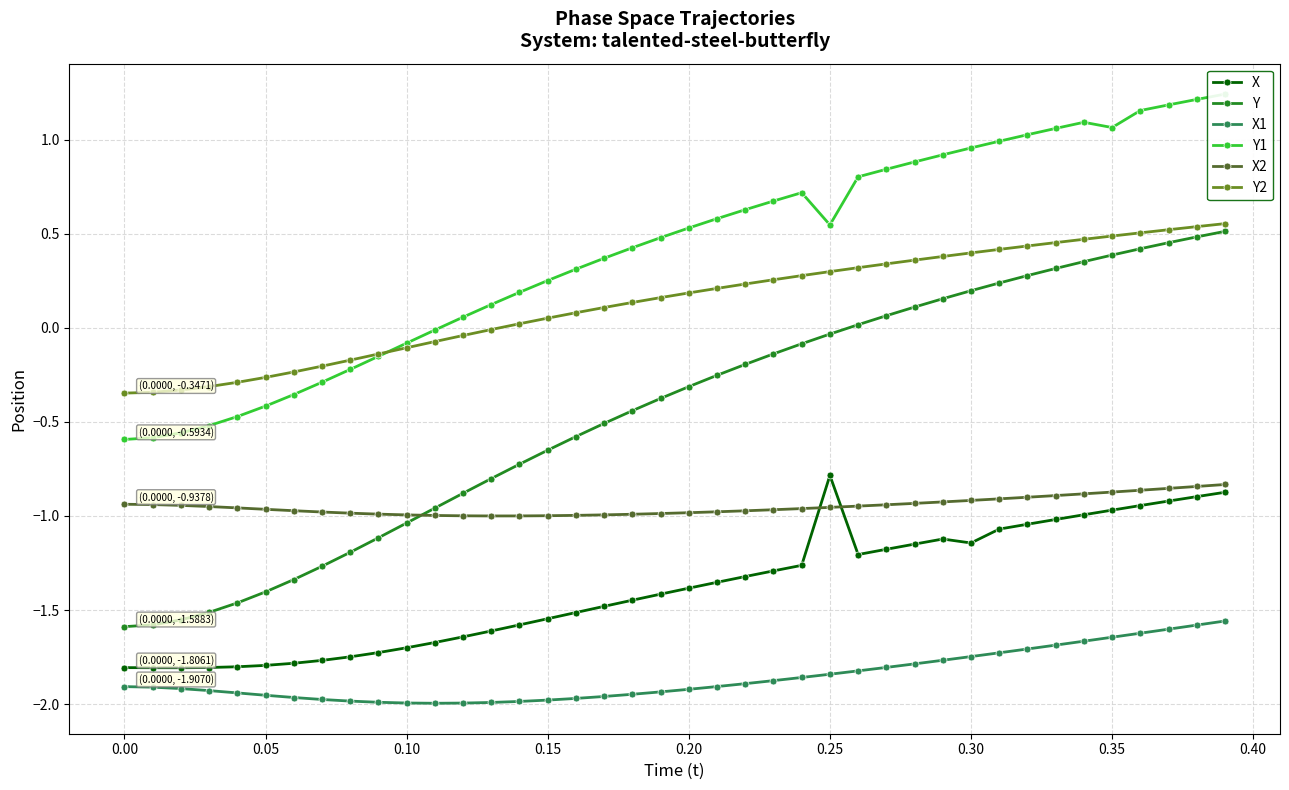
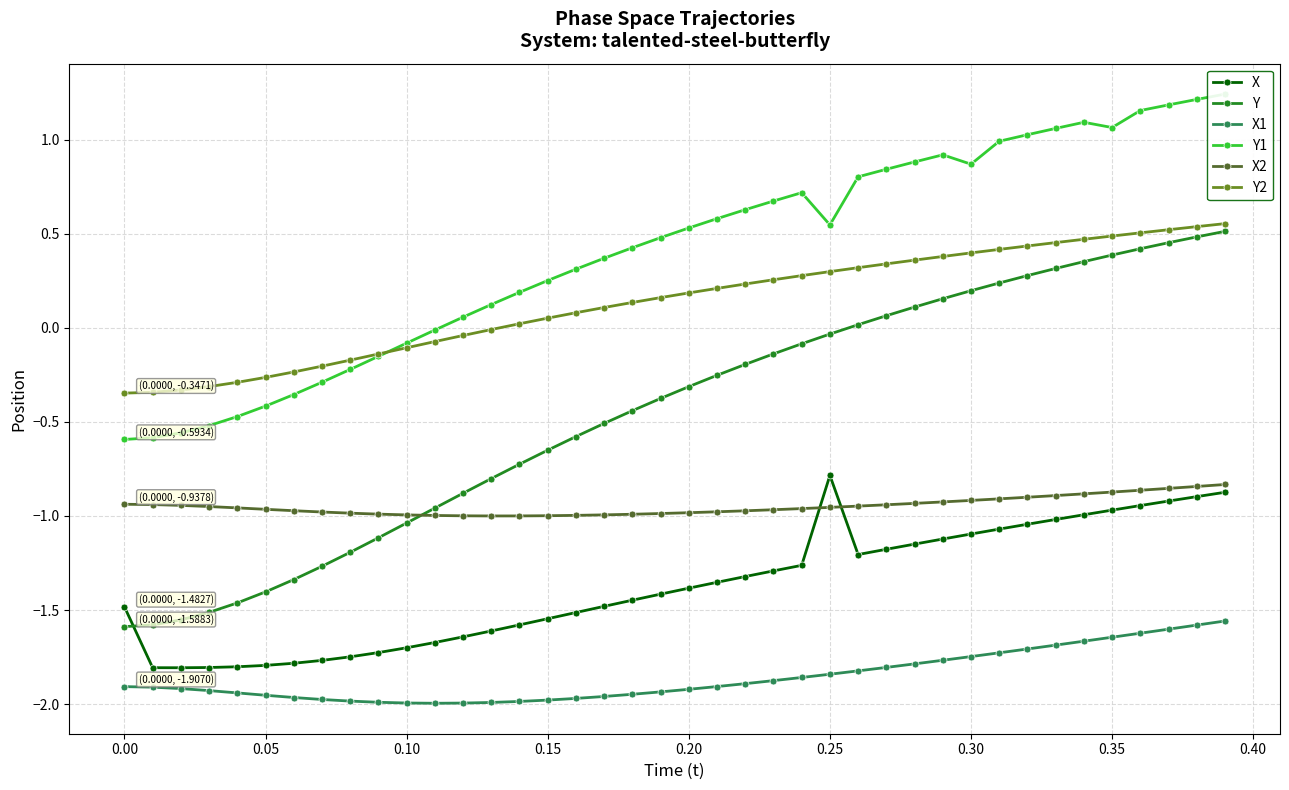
  {
    "X": {
-     "0.00": -1.8061,
-     "0.30": -1.14
+     "0.00": -1.4827,
+     "0.30": -1.10
    },
    "Y1": {
      "0.00": -0.59,
      "0.05": -0.42,
      "0.10": -0.08,
      "0.15": 0.25,
      "0.20": 0.53,
      "0.25": 0.55,
-     "0.30": 0.96,
+     "0.30": 0.87,
      "0.35": 1.06
    }
  }
